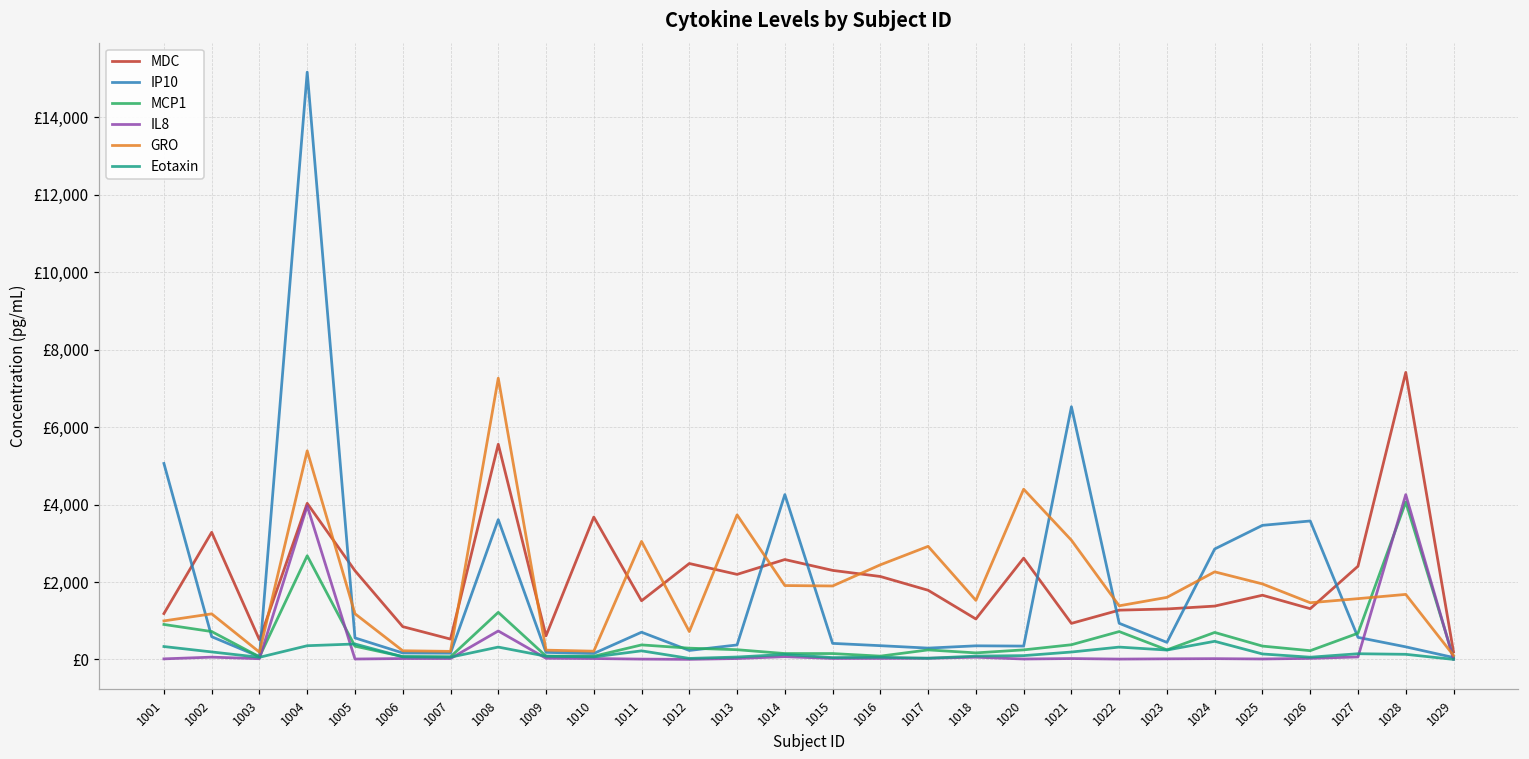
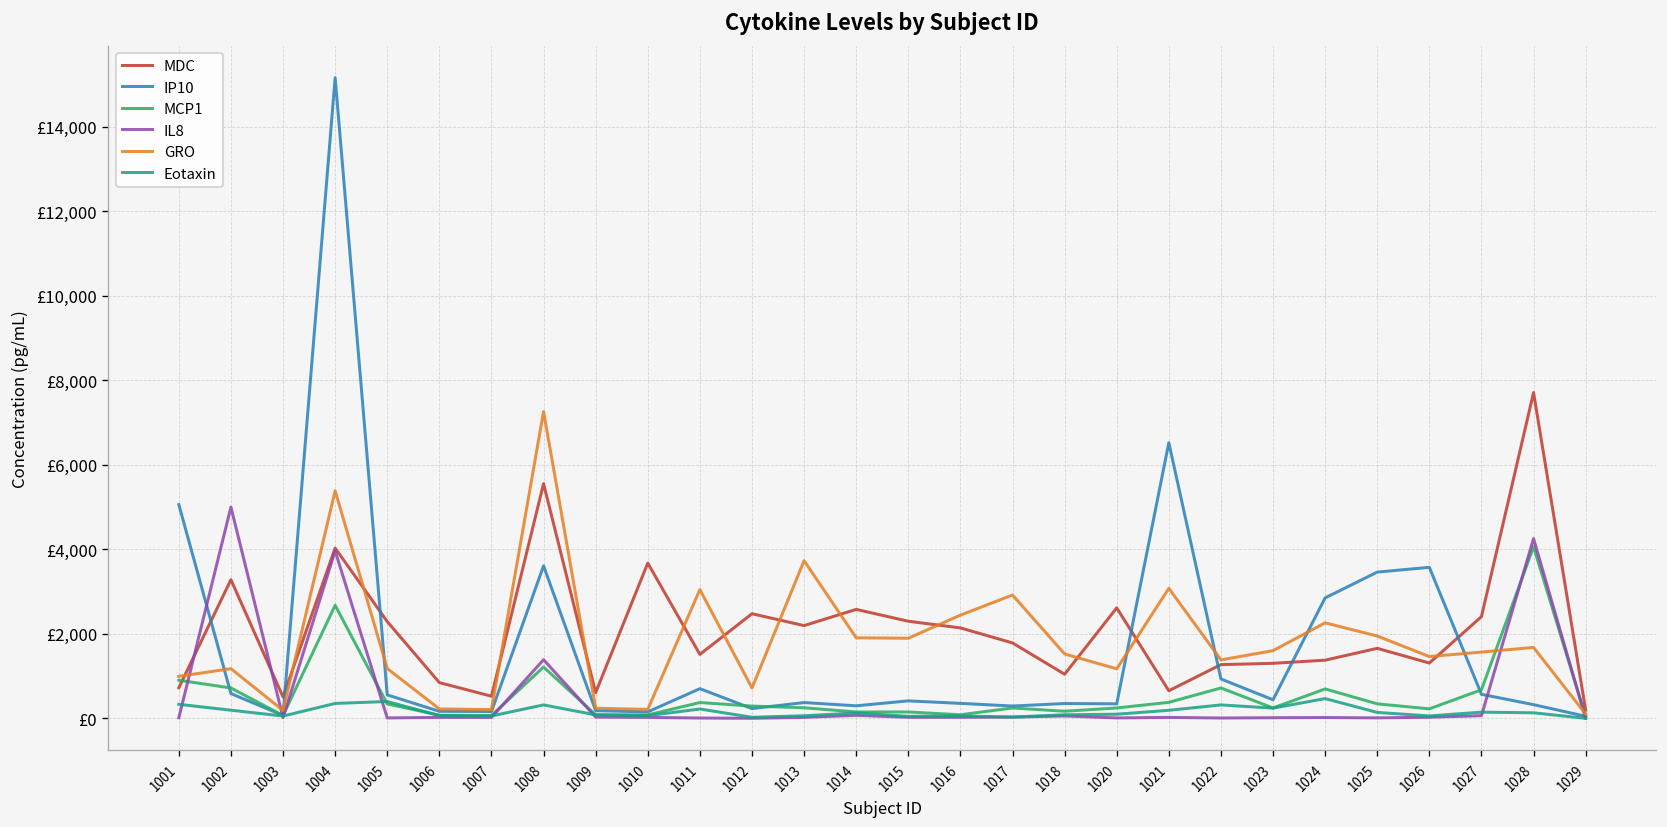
  {
    "MDC": {
-     "1001": "£1,200",
+     "1001": "£700",
      "1002": "£3,300",
      "1003": "£500",
      "1005": "£2,300",
      "1006": "£800",
      "1007": "£500",
      "1008": "£5,600",
      "1009": "£600",
      "1010": "£3,700",
      "1011": "£1,500",
      "1012": "£2,500",
      "1013": "£2,200",
      "1014": "£2,600",
      "1015": "£2,300",
      "1016": "£2,100",
      "1017": "£1,800",
      "1018": "£1,000",
      "1020": "£2,600",
-     "1021": "£900",
+     "1021": "£700",
      "1022": "£1,300",
      "1023": "£1,300",
      "1024": "£1,400",
      "1025": "£1,700",
      "1026": "£1,300",
      "1027": "£2,400",
-     "1028": "£7,400",
+     "1028": "£7,700",
      "1029": "£200"
    },
    "IP10": {
      "1001": "£5,100",
      "1002": "£600",
      "1004": "£15,200",
      "1005": "£600",
      "1008": "£3,600",
      "1011": "£700",
      "1013": "£400",
-     "1014": "£4,300",
+     "1014": "£300",
      "1015": "£400",
      "1016": "£400",
      "1018": "£400",
      "1020": "£300",
      "1021": "£6,500",
      "1022": "£900",
      "1023": "£400",
      "1024": "£2,900",
      "1025": "£3,500",
      "1026": "£3,600",
      "1027": "£600",
      "1028": "£300"
    },
    "IL8": {
      "1001": "£0",
-     "1002": "£100",
+     "1002": "£5,000",
      "1005": "£0",
-     "1008": "£700",
+     "1008": "£1,400",
      "1011": "£0",
      "1020": "£0",
      "1021": "£0",
      "1022": "£0",
      "1023": "£0",
      "1024": "£0",
      "1025": "£0",
      "1027": "£100",
      "1028": "£4,300"
    },
    "GRO": {
      "1001": "£1,000",
      "1002": "£1,200",
      "1003": "£200",
      "1004": "£5,400",
      "1005": "£1,200",
      "1008": "£7,300",
      "1011": "£3,000",
      "1012": "£700",
      "1013": "£3,700",
      "1014": "£1,900",
      "1015": "£1,900",
      "1016": "£2,400",
      "1017": "£2,900",
      "1018": "£1,500",
-     "1020": "£4,400",
+     "1020": "£1,200",
      "1021": "£3,100",
      "1022": "£1,400",
      "1023": "£1,600",
      "1024": "£2,300",
      "1025": "£1,900",
      "1026": "£1,500",
      "1027": "£1,600",
      "1028": "£1,700"
    }
  }
